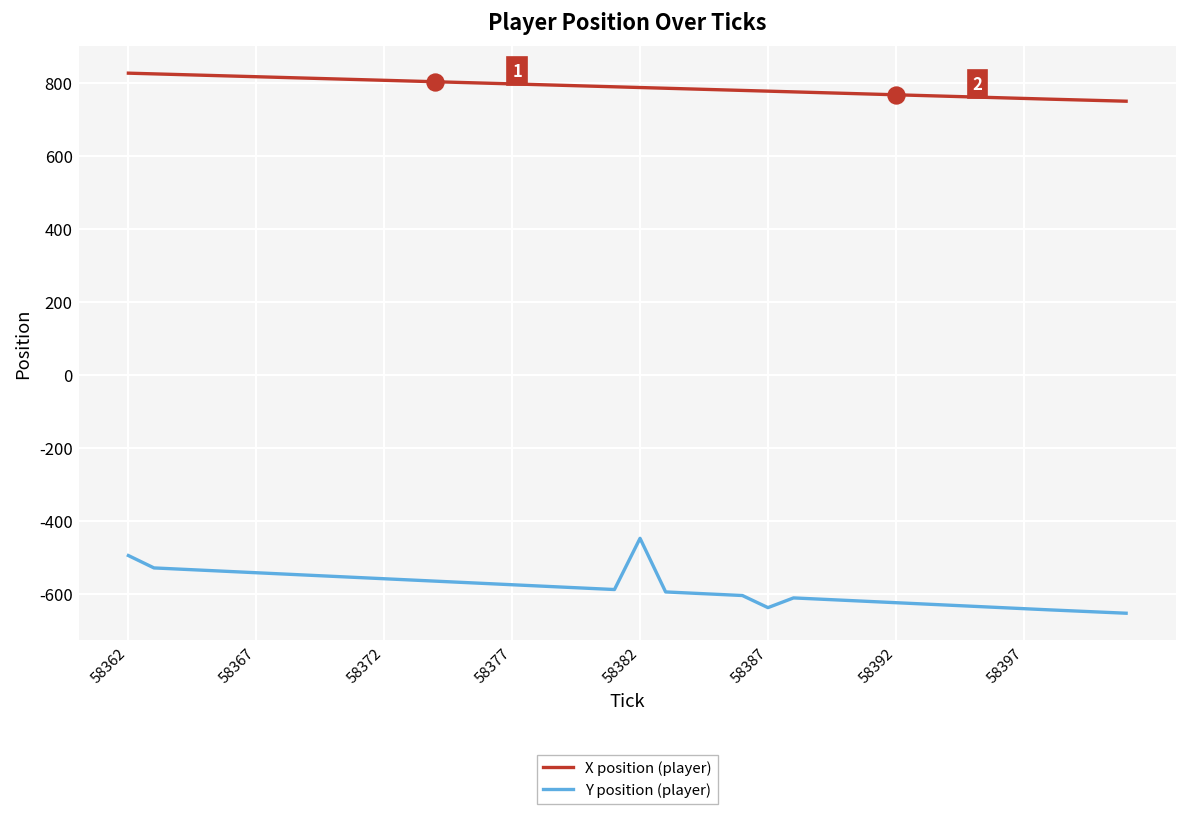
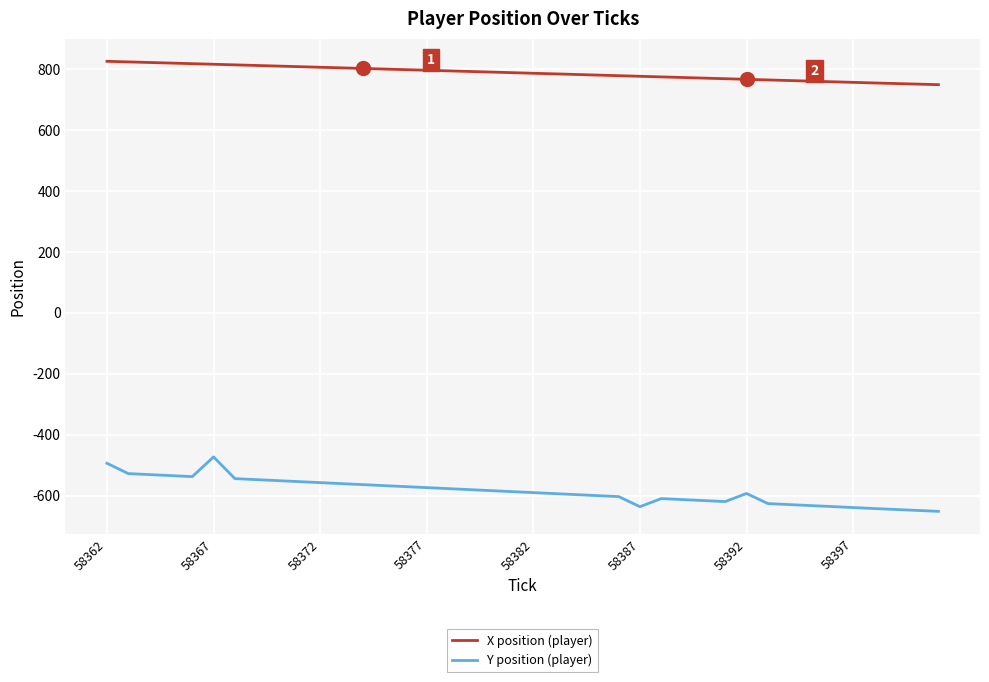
  {
    "Y position (player)": {
      "58362": -490,
-     "58367": -540,
+     "58367": -470,
      "58372": -560,
      "58377": -570,
-     "58382": -450,
+     "58382": -590,
      "58387": -640,
-     "58392": -620,
+     "58392": -590,
      "58397": -640
    }
  }
